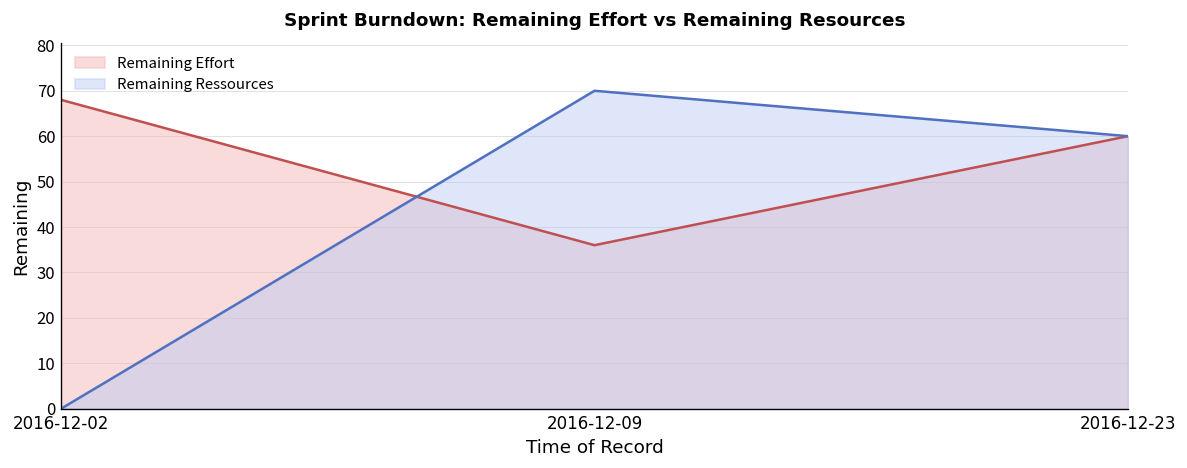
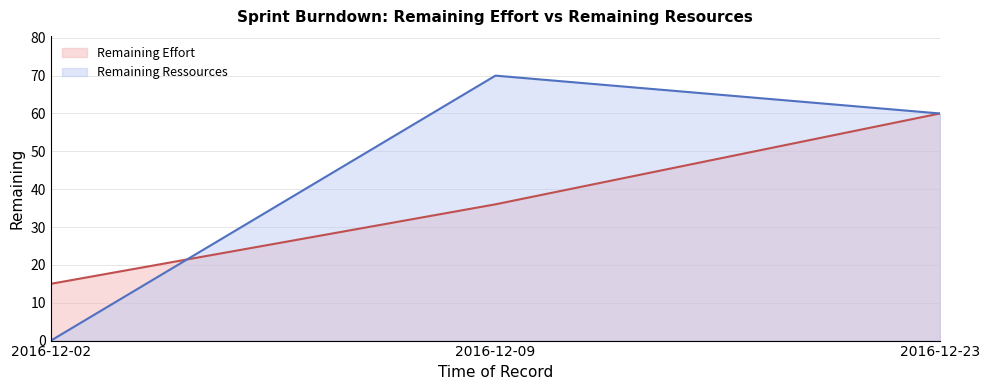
  {
    "Remaining Effort": {
-     "2016-12-02": 68,
+     "2016-12-02": 15,
      "2016-12-09": 36
    },
    "Remaining Ressources": {
      "2016-12-02": 0,
      "2016-12-09": 70
    }
  }
